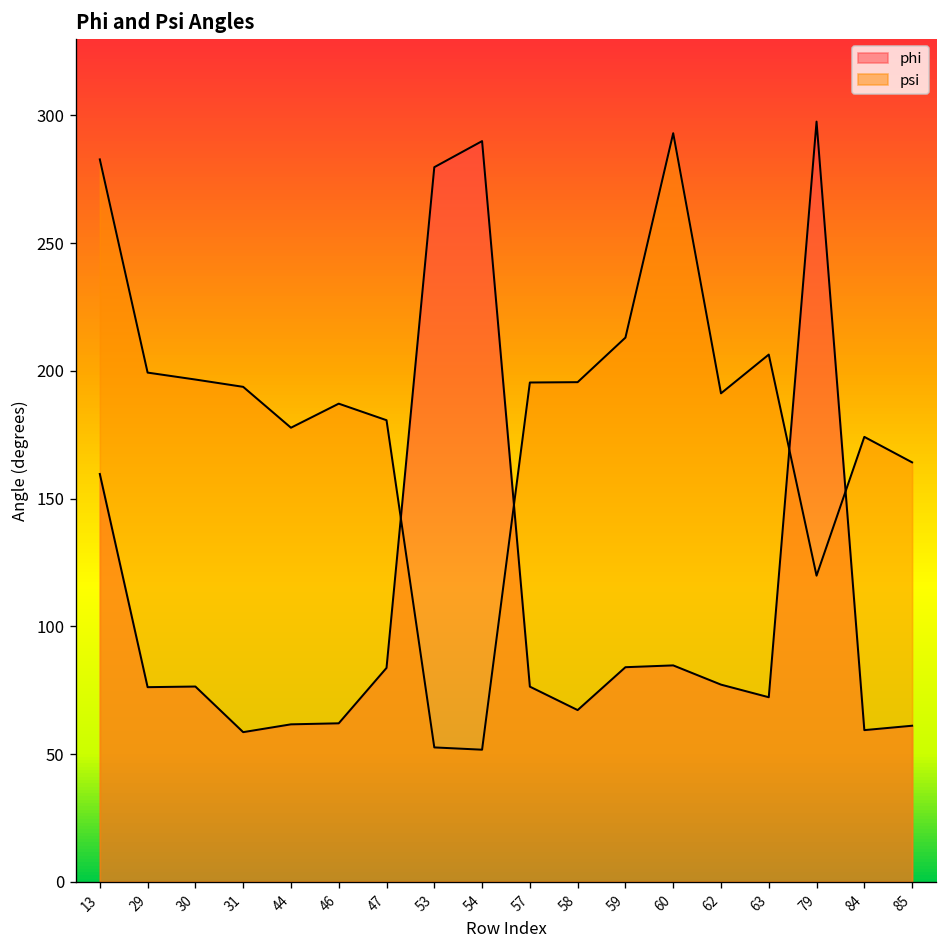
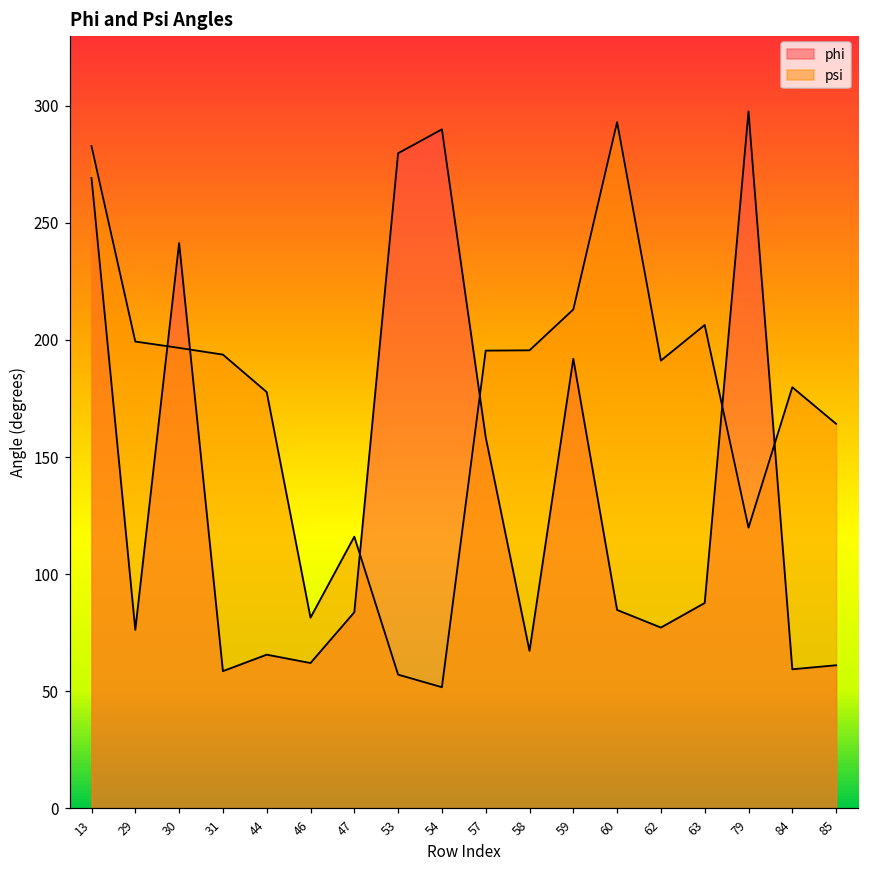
  {
    "phi": {
-     "13": 160,
+     "13": 269,
      "29": 76,
-     "30": 76,
+     "30": 241,
      "31": 59,
-     "44": 62,
+     "44": 66,
      "46": 62,
      "47": 84,
      "53": 280,
      "54": 290,
-     "57": 76,
+     "57": 158,
      "58": 67,
-     "59": 84,
+     "59": 192,
      "60": 85,
      "62": 77,
-     "63": 72,
+     "63": 88,
      "79": 298,
      "84": 59,
      "85": 61
    },
    "psi": {
      "13": 283,
      "29": 199,
      "30": 197,
      "31": 194,
      "44": 178,
-     "46": 187,
-     "47": 181,
-     "53": 53,
+     "46": 81,
+     "47": 116,
+     "53": 57,
      "54": 52,
      "57": 195,
      "58": 196,
      "59": 213,
      "60": 293,
      "62": 191,
      "63": 206,
      "79": 120,
-     "84": 174,
+     "84": 180,
      "85": 164
    }
  }
